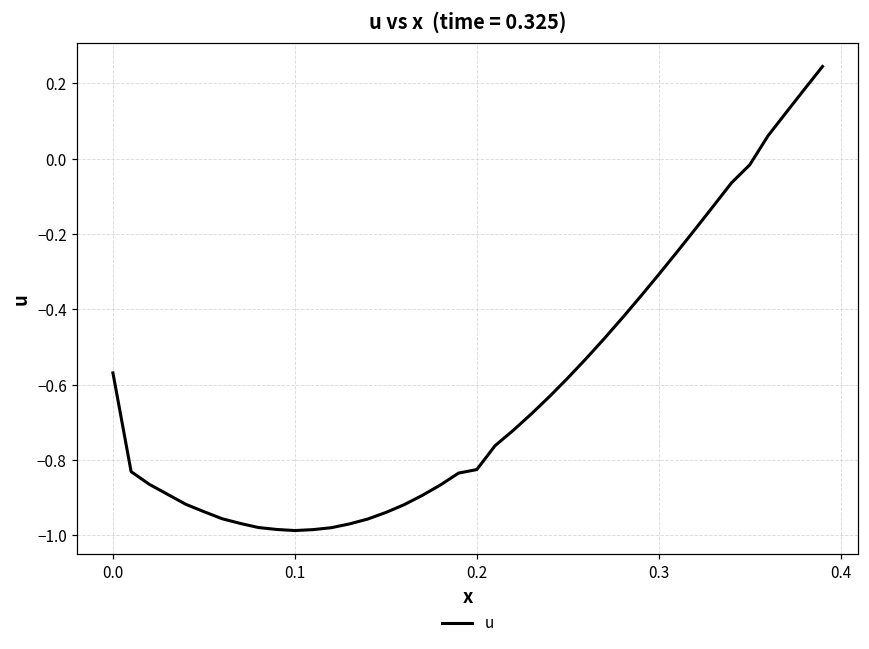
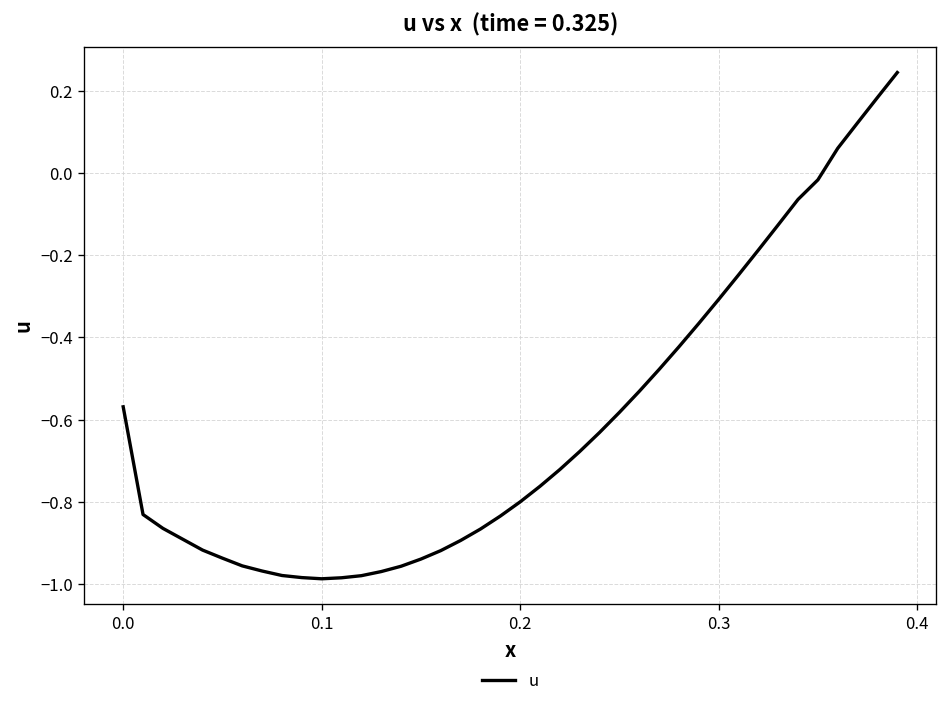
  {
    "0.0": -0.57,
    "0.1": -0.99,
-   "0.2": -0.83,
+   "0.2": -0.80,
    "0.3": -0.31
  }
